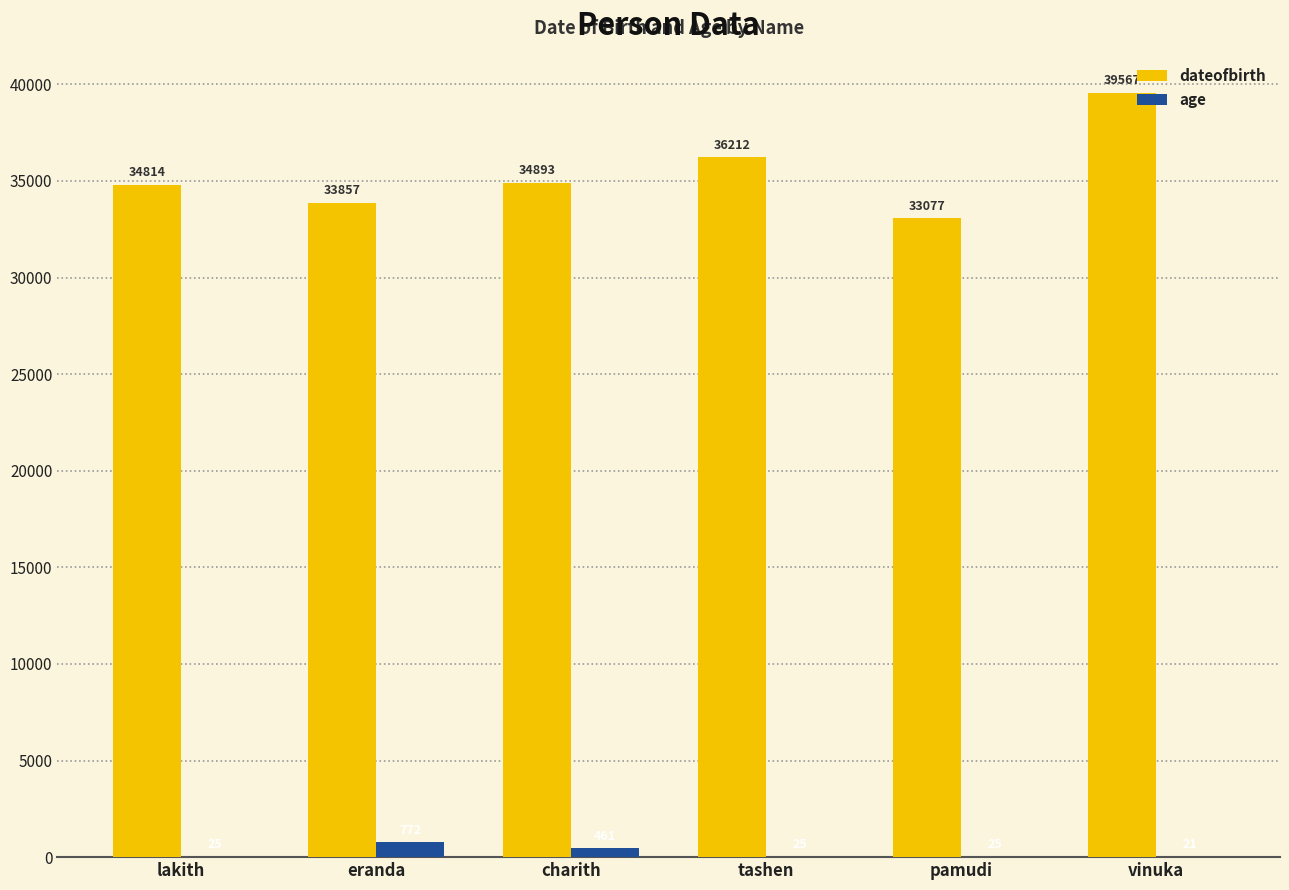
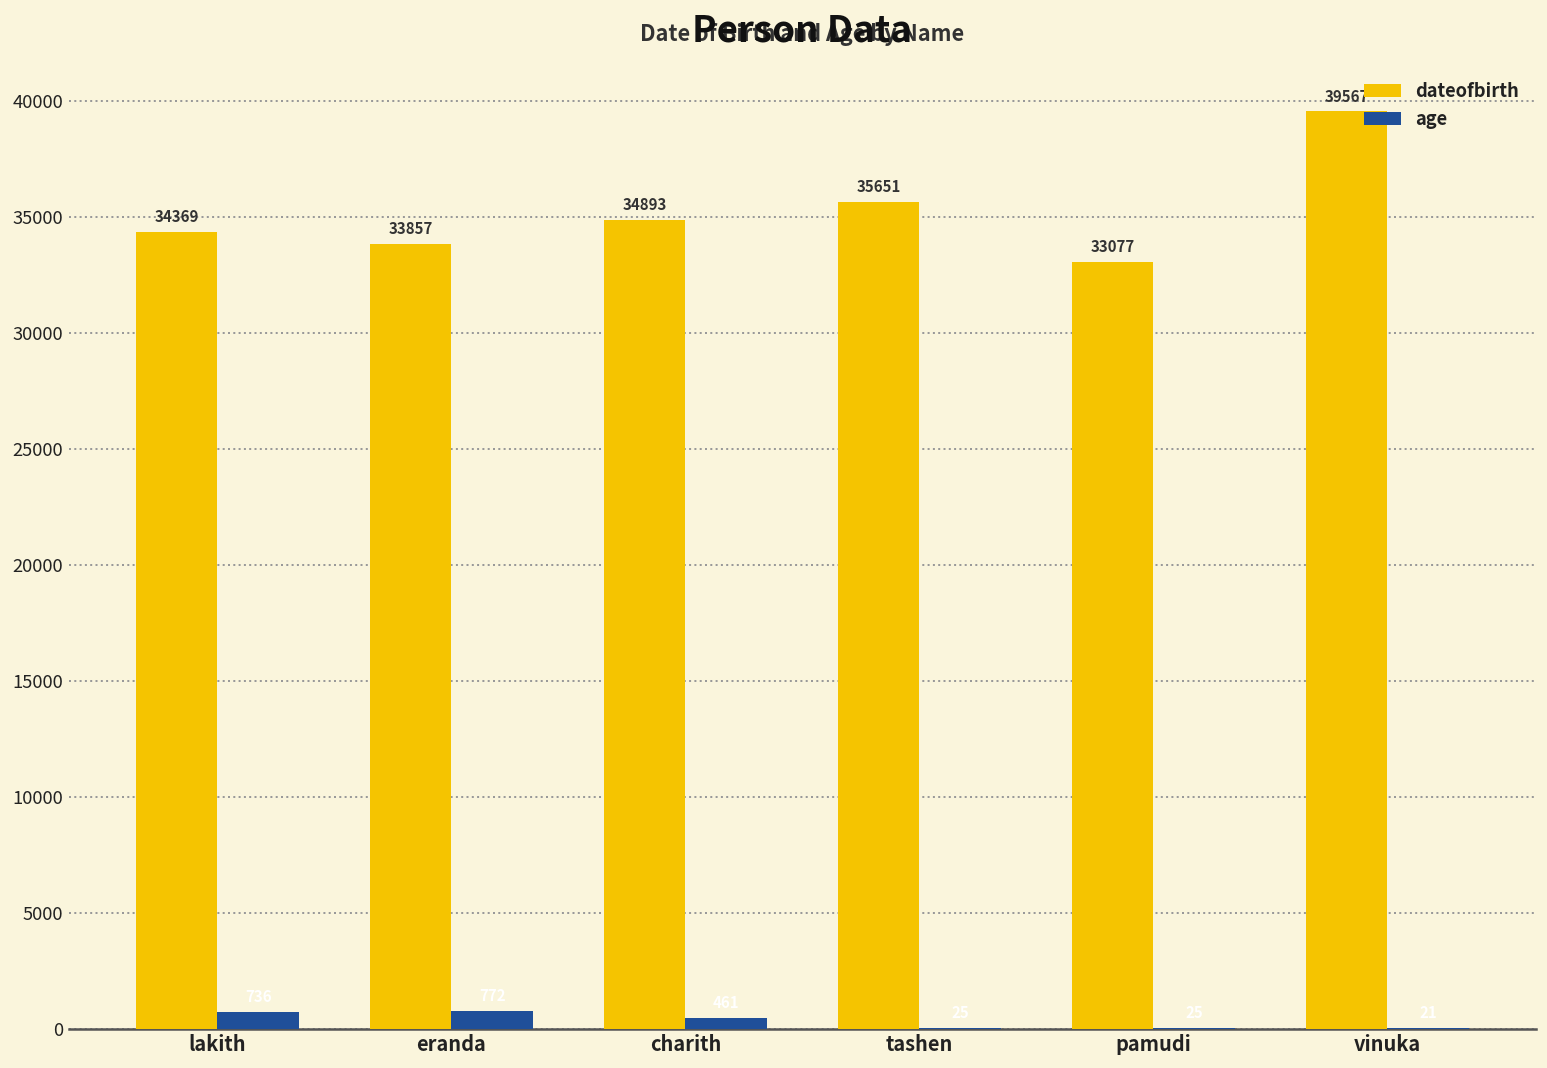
  {
    "dateofbirth": {
-     "lakith": 34814,
+     "lakith": 34369,
      "eranda": 33857,
      "charith": 34893,
-     "tashen": 36212,
+     "tashen": 35651,
      "pamudi": 33077,
      "vinuka": 39567
    },
    "age": {
-     "lakith": 0,
+     "lakith": 700,
      "eranda": 800,
      "charith": 500
    }
  }
